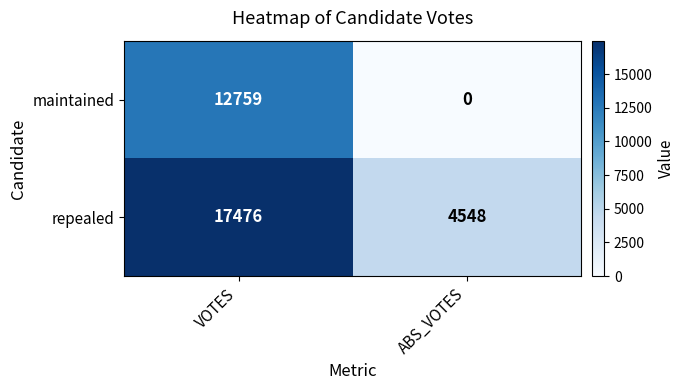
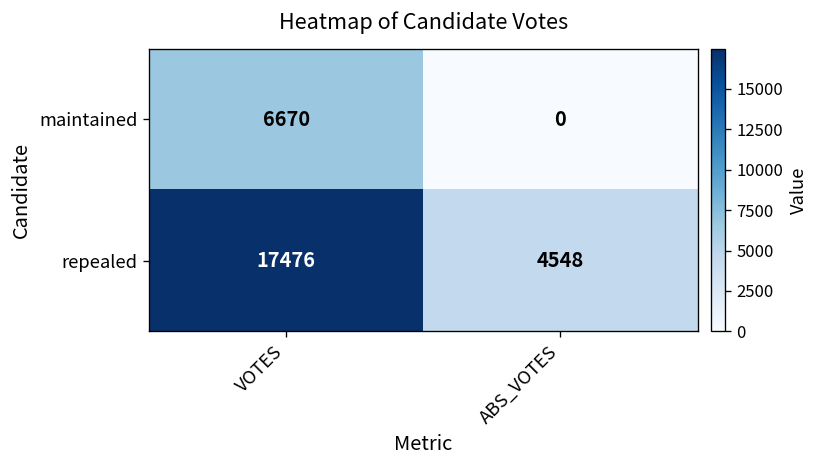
  {
    "maintained": {
-     "VOTES": 12759,
+     "VOTES": 6670,
      "ABS_VOTES": 0
    },
    "repealed": {
      "VOTES": 17476,
      "ABS_VOTES": 4548
    }
  }
